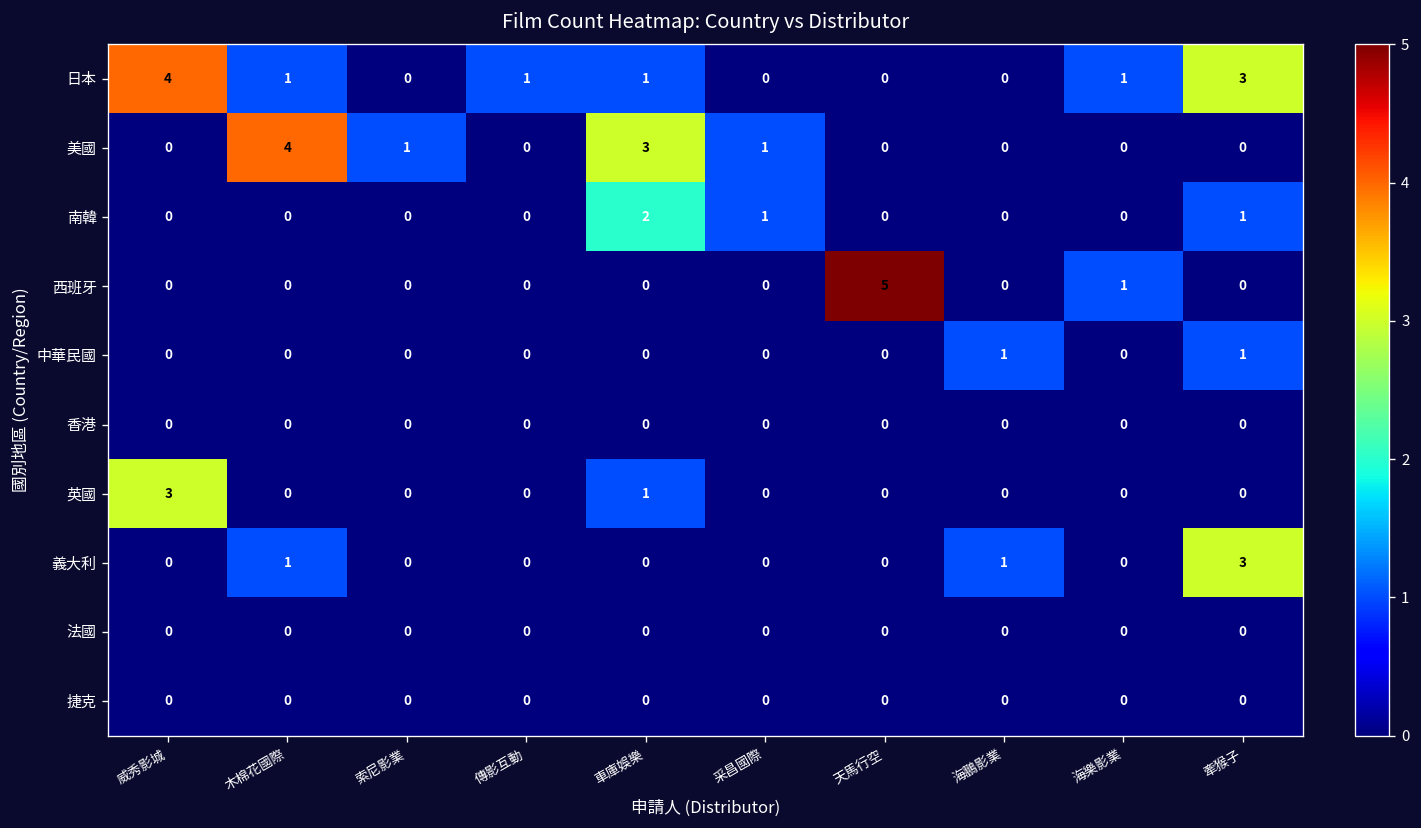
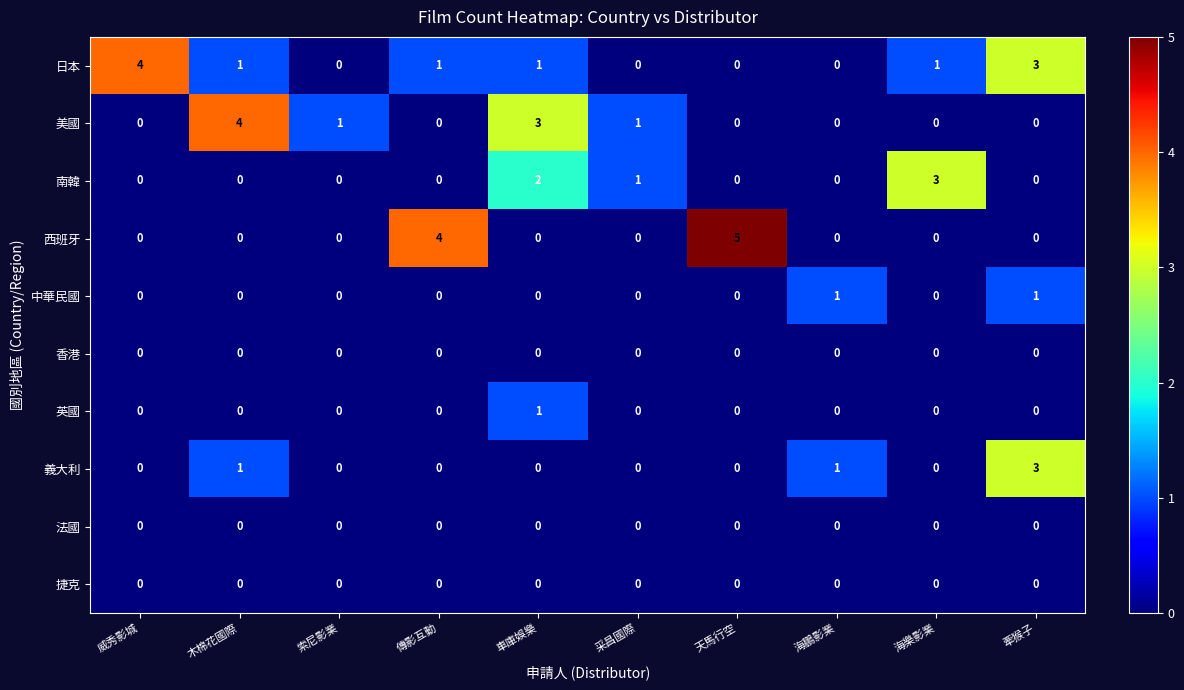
  {
    "日本": {
      "威秀影城": 4,
      "木棉花國際": 1,
      "索尼影業": 0,
      "傳影互動": 1,
      "車庫娛樂": 1,
      "采昌國際": 0,
      "天馬行空": 0,
      "海鵬影業": 0,
      "海樂影業": 1,
      "牽猴子": 3
    },
    "美國": {
      "威秀影城": 0,
      "木棉花國際": 4,
      "索尼影業": 1,
      "傳影互動": 0,
      "車庫娛樂": 3,
      "采昌國際": 1,
      "天馬行空": 0,
      "海鵬影業": 0,
      "海樂影業": 0,
      "牽猴子": 0
    },
    "南韓": {
      "威秀影城": 0,
      "木棉花國際": 0,
      "索尼影業": 0,
      "傳影互動": 0,
      "車庫娛樂": 2,
      "采昌國際": 1,
      "天馬行空": 0,
      "海鵬影業": 0,
-     "海樂影業": 0,
-     "牽猴子": 1
+     "海樂影業": 3,
+     "牽猴子": 0
    },
    "西班牙": {
      "威秀影城": 0,
      "木棉花國際": 0,
      "索尼影業": 0,
-     "傳影互動": 0,
+     "傳影互動": 4,
      "車庫娛樂": 0,
      "采昌國際": 0,
      "天馬行空": 5,
      "海鵬影業": 0,
-     "海樂影業": 1,
+     "海樂影業": 0,
      "牽猴子": 0
    },
    "中華民國": {
      "威秀影城": 0,
      "木棉花國際": 0,
      "索尼影業": 0,
      "傳影互動": 0,
      "車庫娛樂": 0,
      "采昌國際": 0,
      "天馬行空": 0,
      "海鵬影業": 1,
      "海樂影業": 0,
      "牽猴子": 1
    },
    "香港": {
      "威秀影城": 0,
      "木棉花國際": 0,
      "索尼影業": 0,
      "傳影互動": 0,
      "車庫娛樂": 0,
      "采昌國際": 0,
      "天馬行空": 0,
      "海鵬影業": 0,
      "海樂影業": 0,
      "牽猴子": 0
    },
    "英國": {
-     "威秀影城": 3,
+     "威秀影城": 0,
      "木棉花國際": 0,
      "索尼影業": 0,
      "傳影互動": 0,
      "車庫娛樂": 1,
      "采昌國際": 0,
      "天馬行空": 0,
      "海鵬影業": 0,
      "海樂影業": 0,
      "牽猴子": 0
    },
    "義大利": {
      "威秀影城": 0,
      "木棉花國際": 1,
      "索尼影業": 0,
      "傳影互動": 0,
      "車庫娛樂": 0,
      "采昌國際": 0,
      "天馬行空": 0,
      "海鵬影業": 1,
      "海樂影業": 0,
      "牽猴子": 3
    },
    "法國": {
      "威秀影城": 0,
      "木棉花國際": 0,
      "索尼影業": 0,
      "傳影互動": 0,
      "車庫娛樂": 0,
      "采昌國際": 0,
      "天馬行空": 0,
      "海鵬影業": 0,
      "海樂影業": 0,
      "牽猴子": 0
    },
    "捷克": {
      "威秀影城": 0,
      "木棉花國際": 0,
      "索尼影業": 0,
      "傳影互動": 0,
      "車庫娛樂": 0,
      "采昌國際": 0,
      "天馬行空": 0,
      "海鵬影業": 0,
      "海樂影業": 0,
      "牽猴子": 0
    }
  }
